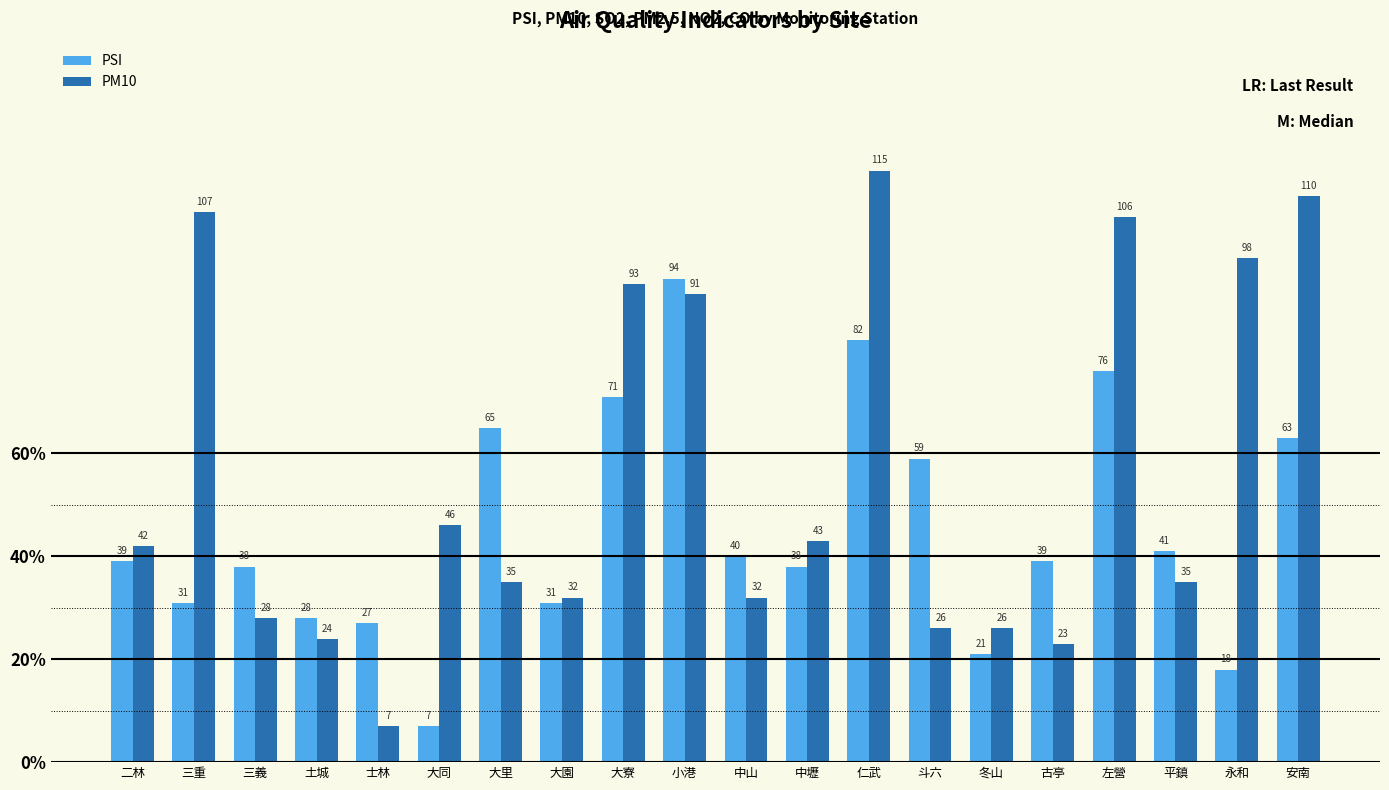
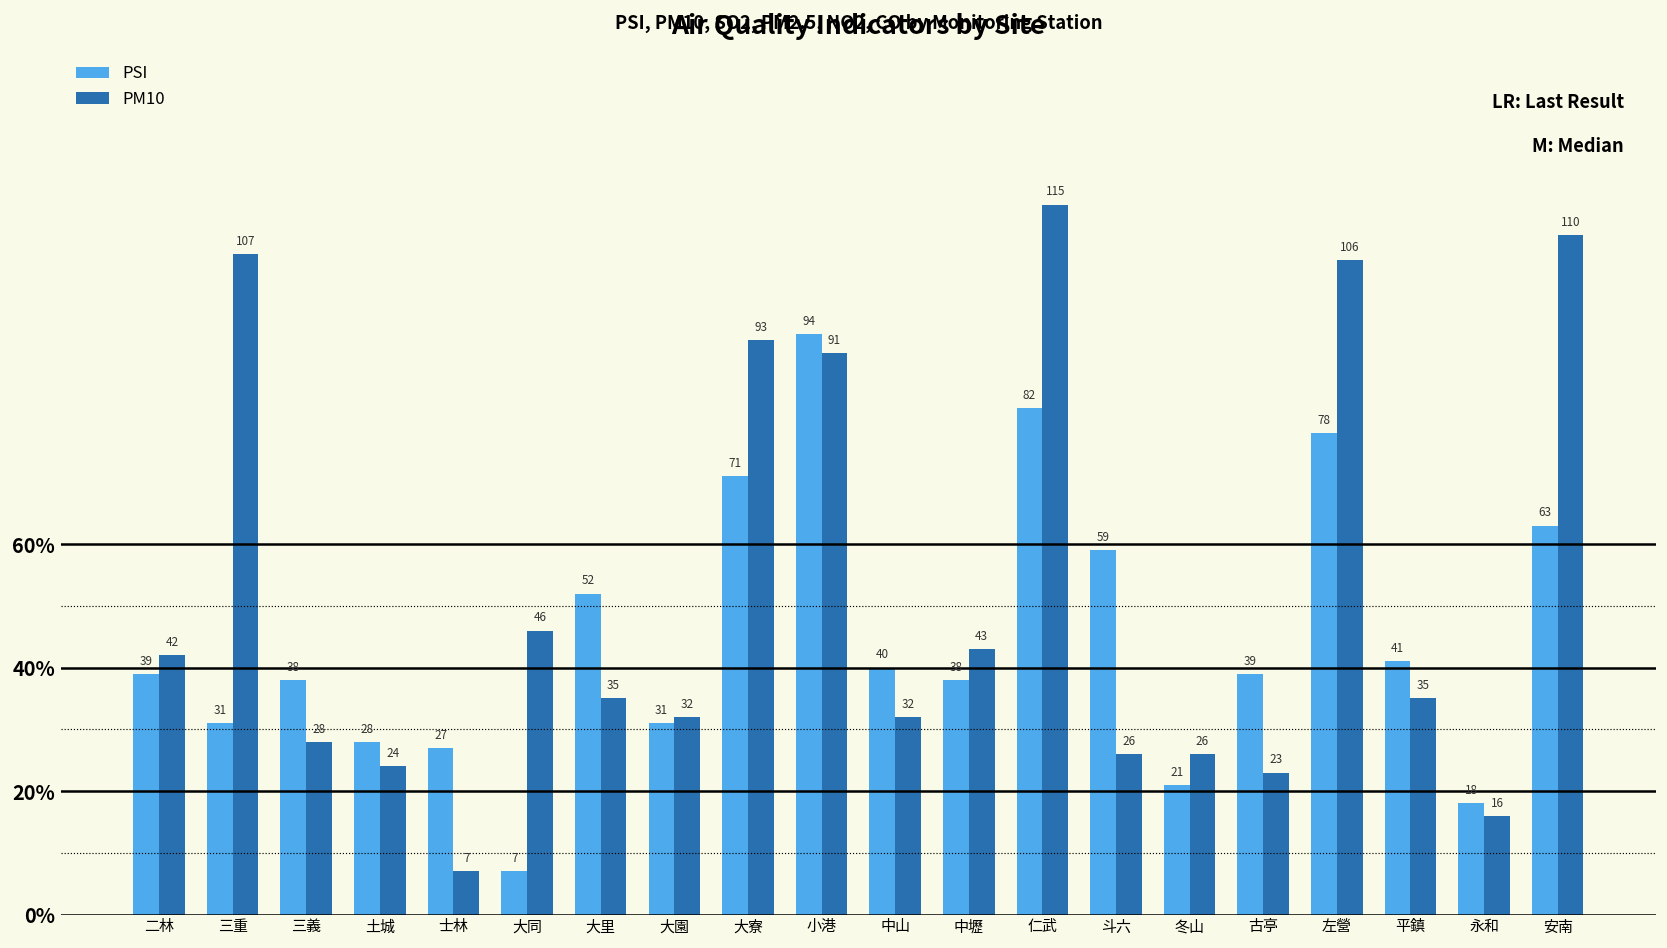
  {
    "PSI": {
      "二林": 39,
      "三重": 31,
      "三義": 38,
      "土城": 28,
      "士林": 27,
      "大同": 7,
-     "大里": 65,
+     "大里": 52,
      "大園": 31,
      "大寮": 71,
      "小港": 94,
      "中山": 40,
      "中壢": 38,
      "仁武": 82,
      "斗六": 59,
      "冬山": 21,
      "古亭": 39,
-     "左營": 76,
+     "左營": 78,
      "平鎮": 41,
      "永和": 18,
      "安南": 63
    },
    "PM10": {
      "二林": 42,
      "三重": 107,
      "三義": 28,
      "土城": 24,
      "士林": 7,
      "大同": 46,
      "大里": 35,
      "大園": 32,
      "大寮": 93,
      "小港": 91,
      "中山": 32,
      "中壢": 43,
      "仁武": 115,
      "斗六": 26,
      "冬山": 26,
      "古亭": 23,
      "左營": 106,
      "平鎮": 35,
-     "永和": 98,
+     "永和": 16,
      "安南": 110
    }
  }
